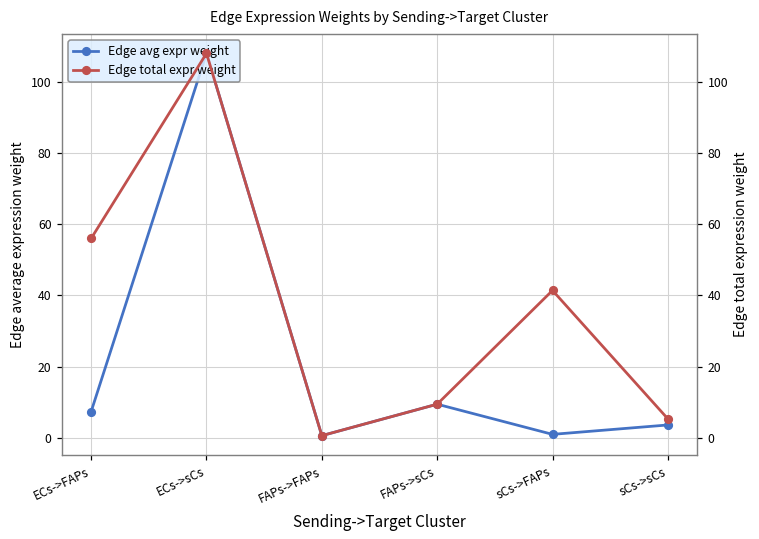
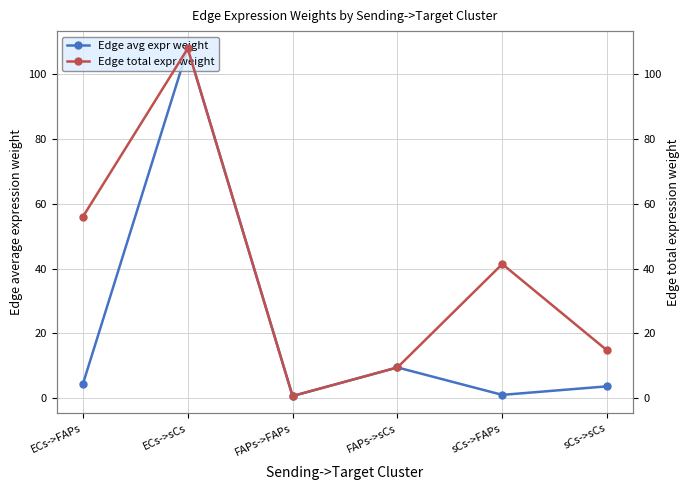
  {
    "Edge avg expr weight": {
-     "ECs->FAPs": 7,
+     "ECs->FAPs": 4,
      "FAPs->FAPs": 1,
      "FAPs->sCs": 9,
      "sCs->FAPs": 1,
      "sCs->sCs": 4
    },
    "Edge total expr weight": {
      "ECs->FAPs": 56,
      "FAPs->FAPs": 1,
      "FAPs->sCs": 9,
      "sCs->FAPs": 41,
-     "sCs->sCs": 5
+     "sCs->sCs": 15
    }
  }
